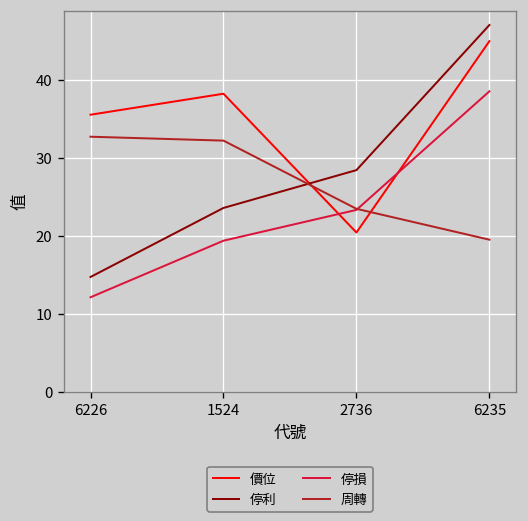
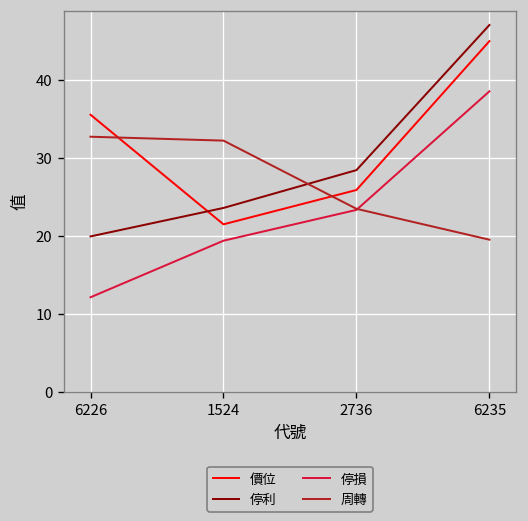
  {
    "價位": {
      "6226": 36,
-     "1524": 38,
-     "2736": 20,
+     "1524": 21,
+     "2736": 26,
      "6235": 45
    },
    "停利": {
-     "6226": 15,
+     "6226": 20,
      "1524": 24,
      "2736": 28,
      "6235": 47
    }
  }
